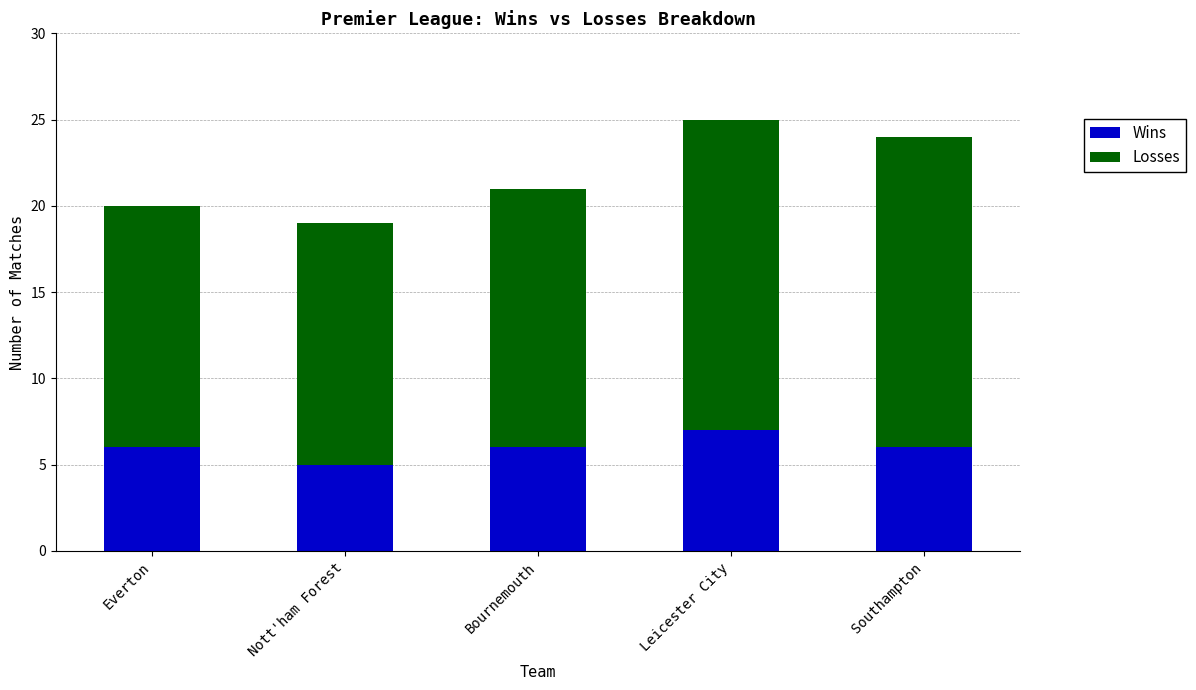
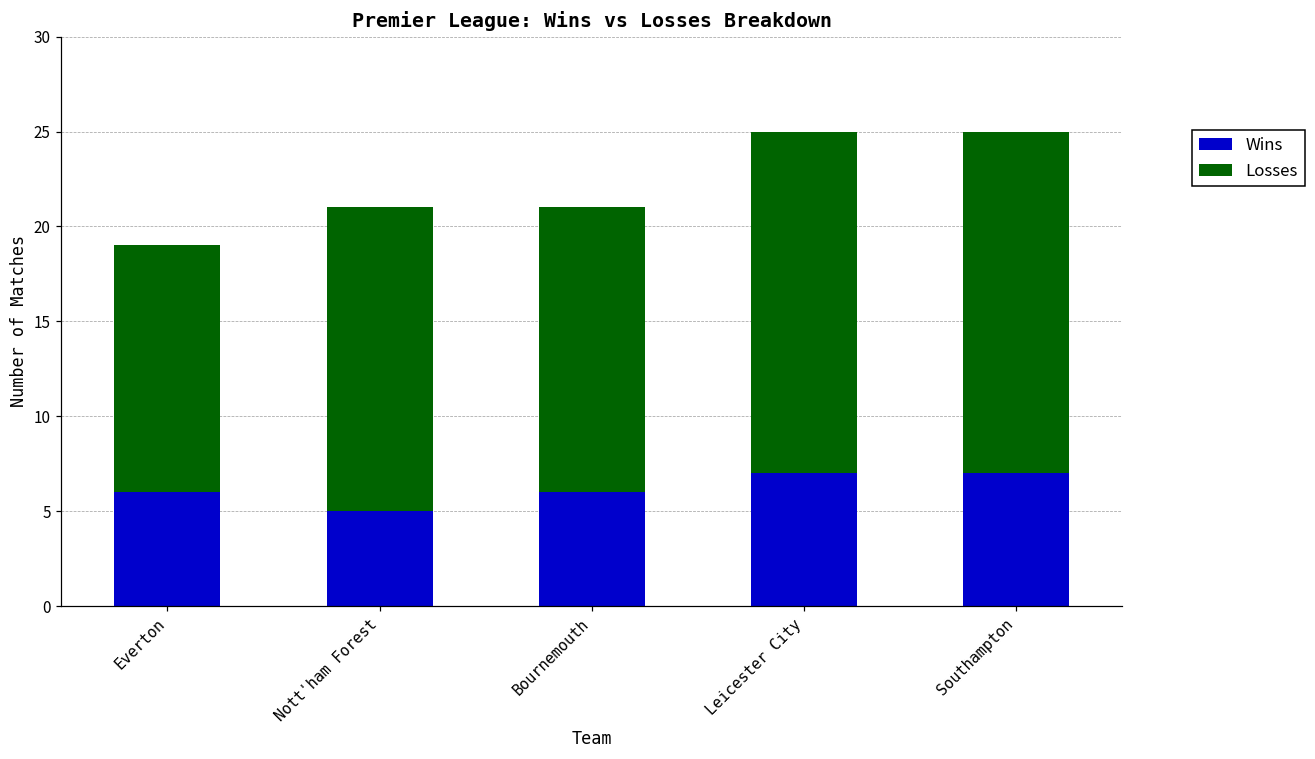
  {
    "Wins": {
      "Everton": 6,
      "Nott'ham Forest": 5,
      "Bournemouth": 6,
      "Leicester City": 7,
-     "Southampton": 6
+     "Southampton": 7
    },
    "Losses": {
-     "Everton": 14,
-     "Nott'ham Forest": 14,
+     "Everton": 13,
+     "Nott'ham Forest": 16,
      "Bournemouth": 15,
      "Leicester City": 18,
      "Southampton": 18
    }
  }
